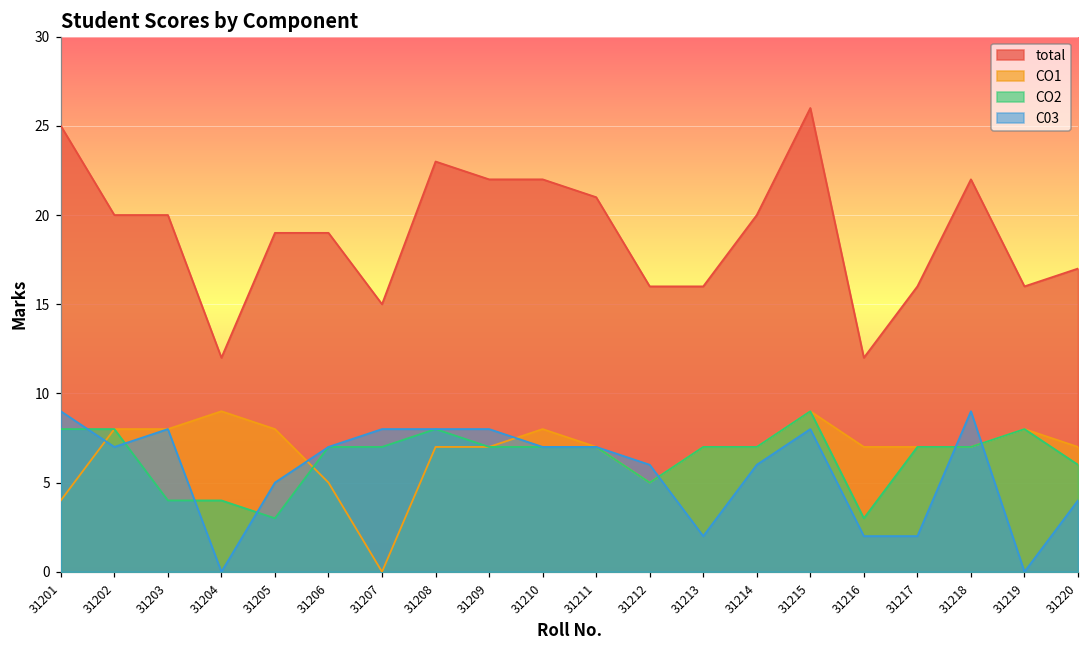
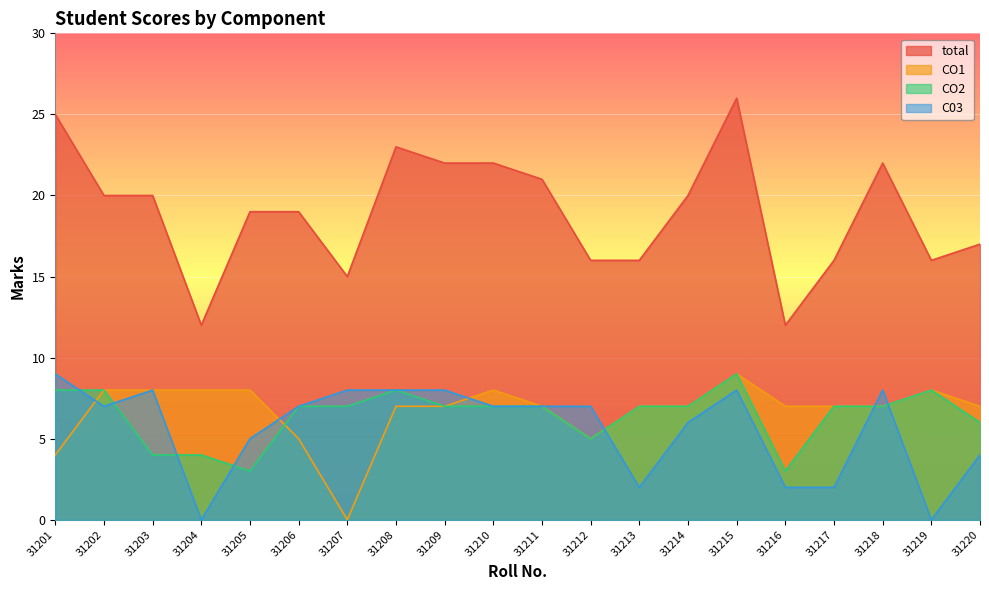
  {
    "total": {
      "31201": 25,
      "31202": 20,
      "31203": 20,
      "31204": 12,
      "31205": 19,
      "31206": 19,
      "31207": 15,
      "31208": 23,
      "31209": 22,
      "31210": 22,
      "31211": 21,
      "31212": 16,
      "31213": 16,
      "31214": 20,
      "31215": 26,
      "31216": 12,
      "31217": 16,
      "31218": 22,
      "31219": 16,
      "31220": 17
    },
    "CO1": {
      "31201": 4,
-     "31204": 9,
+     "31204": 8,
      "31205": 8,
      "31206": 5,
      "31207": 0,
      "31208": 7,
      "31210": 8,
      "31216": 7,
      "31220": 7
    },
    "CO2": {
      "31201": 8,
      "31203": 4,
      "31204": 4,
      "31205": 3,
      "31207": 7,
      "31216": 3,
      "31220": 6
    },
    "C03": {
      "31201": 9,
      "31202": 7,
      "31204": 0,
      "31205": 5,
      "31207": 8,
      "31209": 8,
-     "31212": 6,
+     "31212": 7,
      "31213": 2,
      "31214": 6,
      "31215": 8,
      "31216": 2,
      "31217": 2,
-     "31218": 9,
+     "31218": 8,
      "31219": 0,
      "31220": 4
    }
  }
